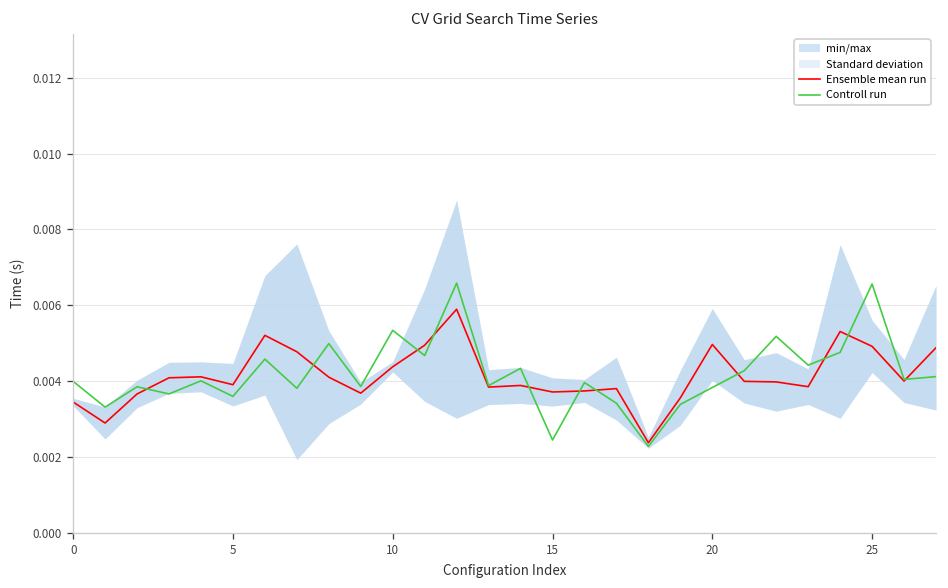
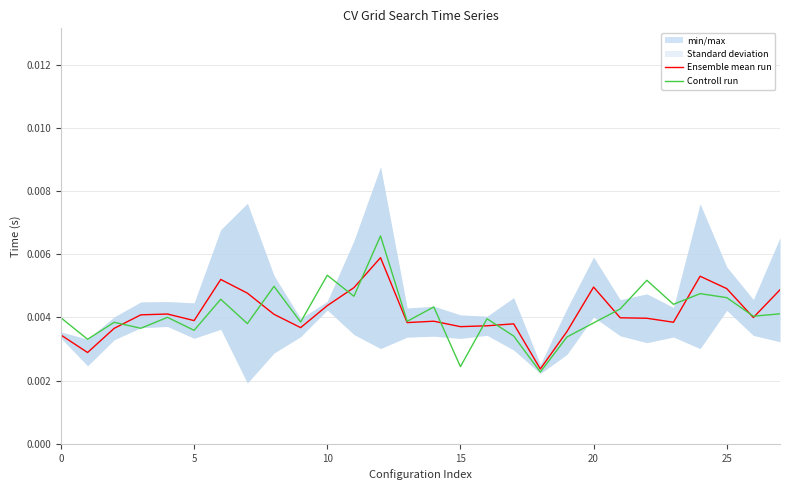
  {
    "Ensemble mean run": {
      "0": 0.0034,
      "5": 0.0039,
      "10": 0.0044,
      "15": 0.0037,
      "20": 0.0050,
      "25": 0.0049
    },
    "Controll run": {
      "0": 0.0040,
      "5": 0.0036,
      "10": 0.0053,
      "15": 0.0024,
      "20": 0.0038,
-     "25": 0.0066
+     "25": 0.0046
    }
  }
